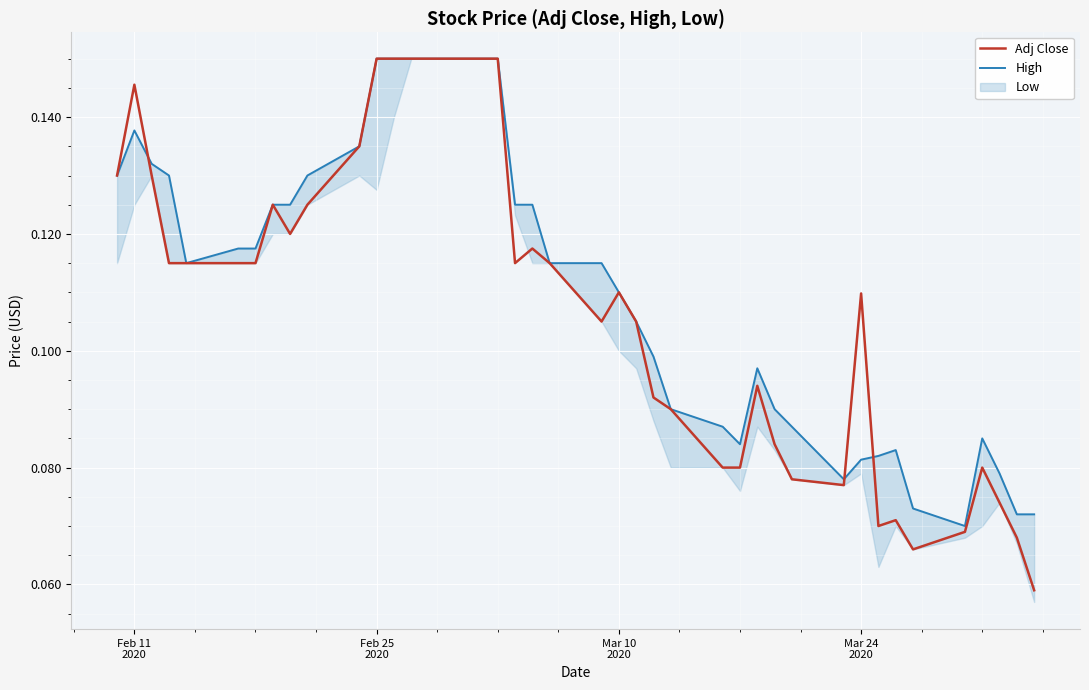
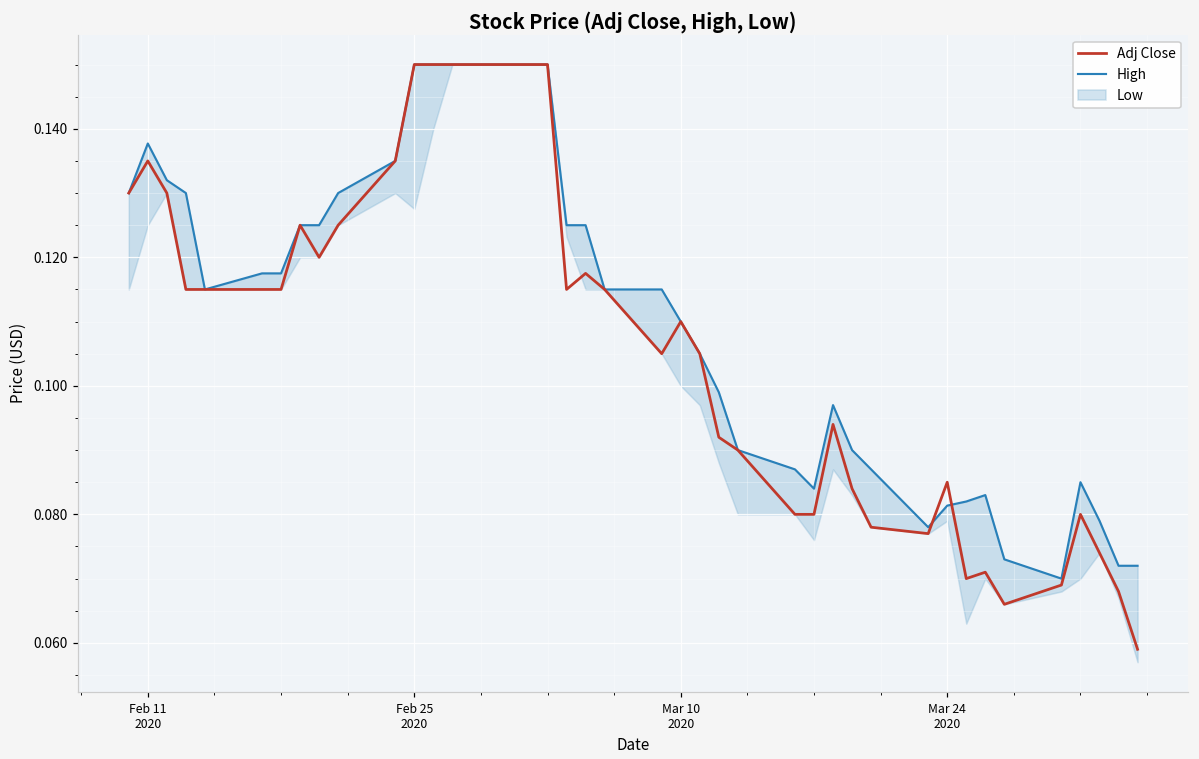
  {
    "Adj Close": {
-     "Feb 11 2020": 0.146,
-     "Mar 24 2020": 0.110
+     "Feb 11 2020": 0.135,
+     "Mar 24 2020": 0.085
    },
    "Low": {
      "Feb 11 2020": 0.138,
      "Mar 24 2020": 0.081
    }
  }
